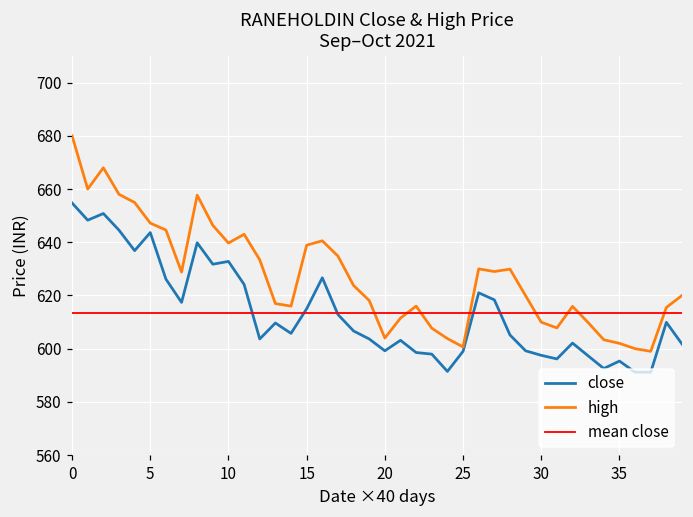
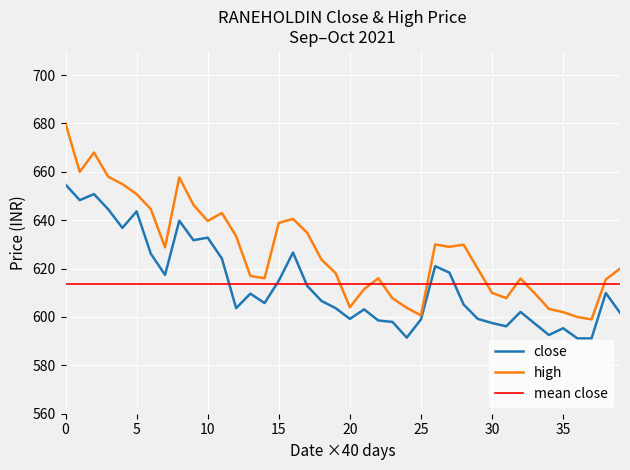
  {
    "close": {
      "0": 655,
      "5": 644,
      "10": 633,
      "15": 615,
      "20": 599,
      "25": 599,
      "30": 598,
      "35": 595
    },
    "high": {
      "0": 680,
-     "5": 647,
+     "5": 651,
      "10": 640,
      "15": 639,
      "20": 604,
      "25": 601,
      "30": 610,
      "35": 602
    }
  }
